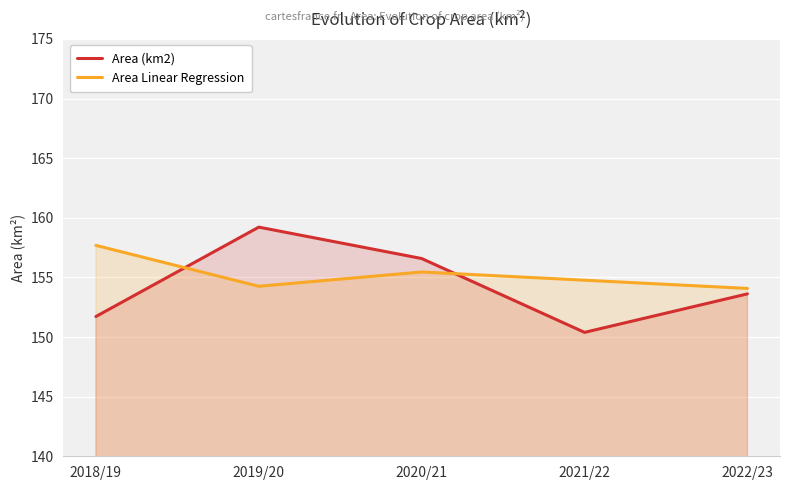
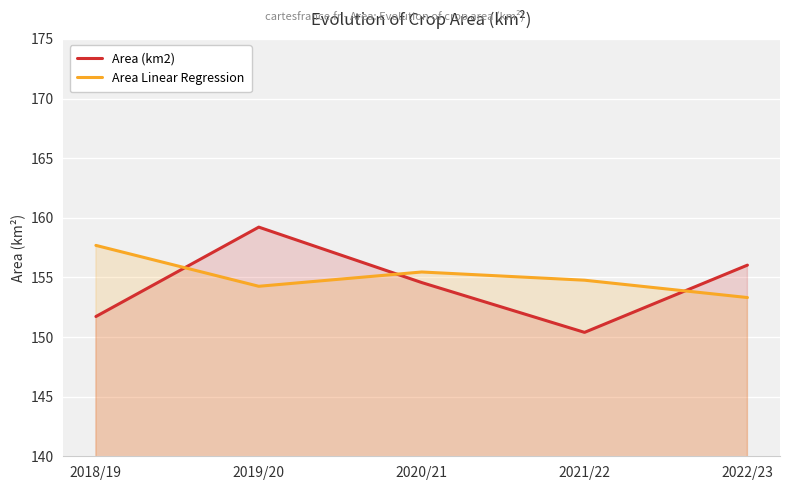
  {
    "Area (km2)": {
      "2018/19": 151.7,
      "2019/20": 159.2,
-     "2020/21": 156.6,
+     "2020/21": 154.6,
      "2021/22": 150.4,
-     "2022/23": 153.6
+     "2022/23": 156.0
    },
    "Area Linear Regression": {
      "2018/19": 157.7,
      "2019/20": 154.3,
      "2020/21": 155.5,
      "2021/22": 154.8,
-     "2022/23": 154.1
+     "2022/23": 153.3
    }
  }
